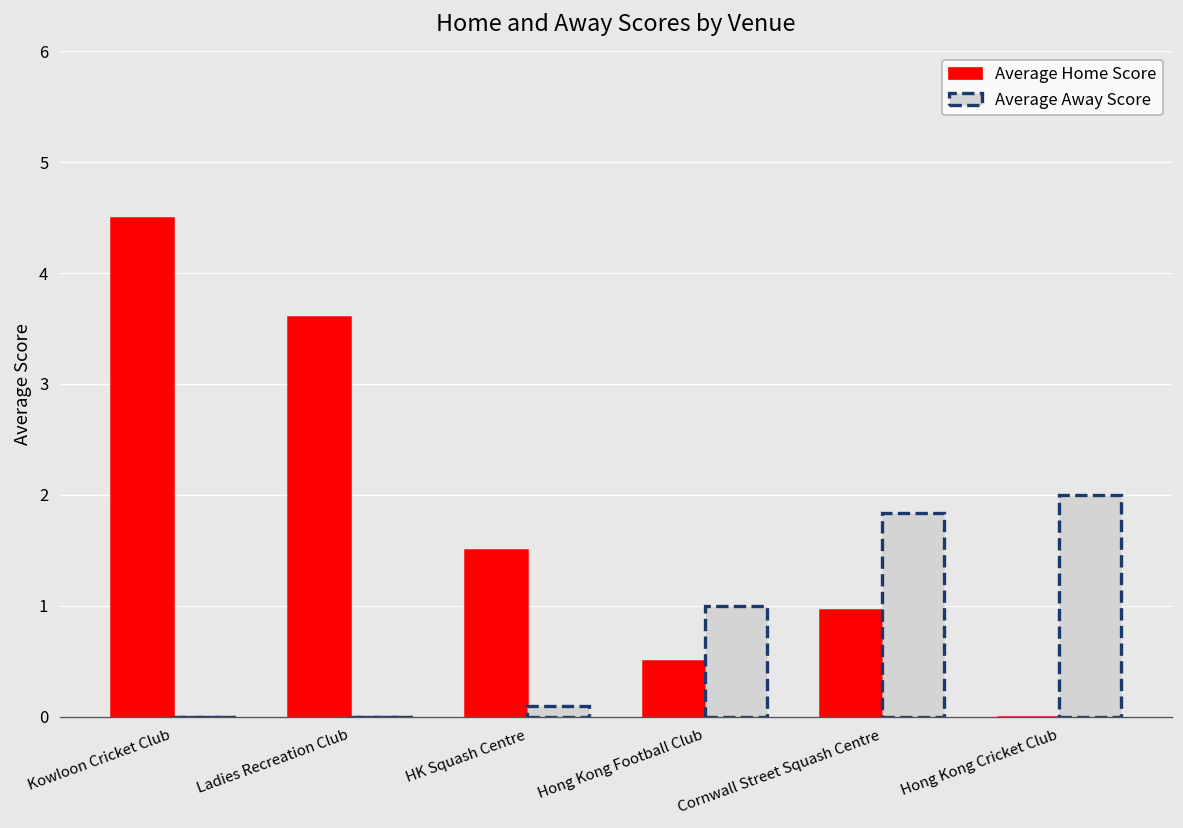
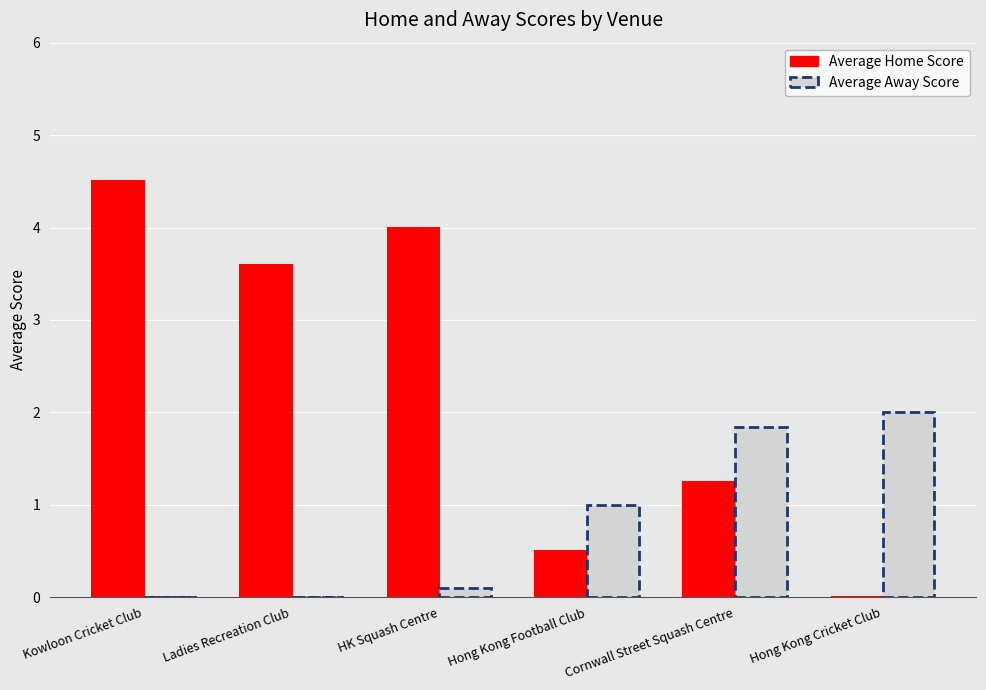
  {
    "Average Home Score": {
      "Kowloon Cricket Club": 4.5,
      "Ladies Recreation Club": 3.6,
-     "HK Squash Centre": 1.5,
+     "HK Squash Centre": 4.0,
      "Hong Kong Football Club": 0.5,
-     "Cornwall Street Squash Centre": 1.0,
+     "Cornwall Street Squash Centre": 1.3,
      "Hong Kong Cricket Club": 0.0
    },
    "Average Away Score": {
      "Kowloon Cricket Club": 0.0,
      "Ladies Recreation Club": 0.0,
      "HK Squash Centre": 0.1,
      "Hong Kong Football Club": 1.0,
      "Cornwall Street Squash Centre": 1.8,
      "Hong Kong Cricket Club": 2.0
    }
  }
